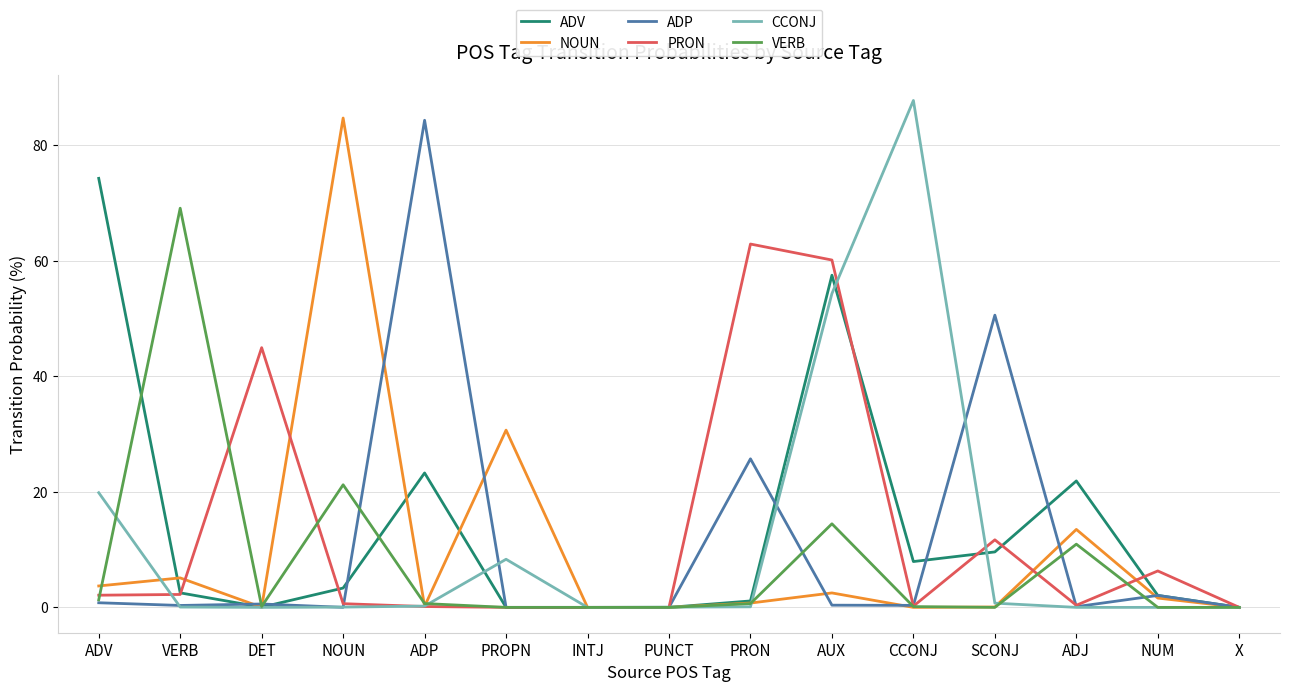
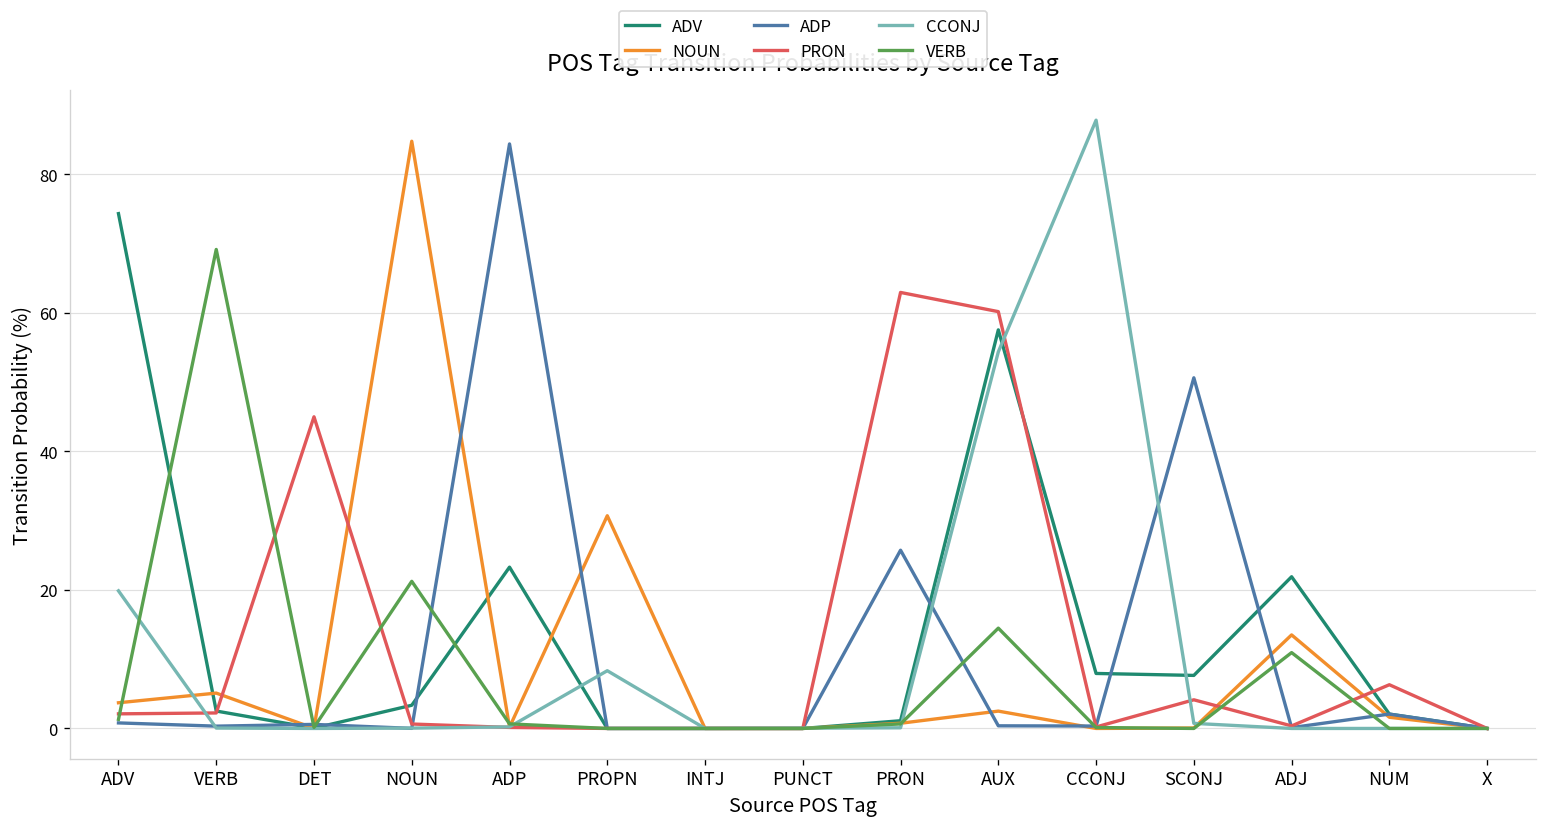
  {
    "ADV": {
      "ADV": 74,
      "NOUN": 3,
      "ADP": 23,
      "AUX": 58,
      "CCONJ": 8,
-     "SCONJ": 10,
+     "SCONJ": 8,
      "ADJ": 22
    },
    "NOUN": {
      "ADV": 4,
      "VERB": 5,
      "NOUN": 85,
      "PROPN": 31,
      "AUX": 3,
      "ADJ": 14,
      "NUM": 2
    },
    "ADP": {
      "ADV": 1,
      "ADP": 84,
      "PRON": 26,
      "AUX": 0,
      "SCONJ": 51
    },
    "PRON": {
      "ADV": 2,
      "DET": 45,
      "NOUN": 1,
      "PRON": 63,
      "AUX": 60,
-     "SCONJ": 12,
+     "SCONJ": 4,
      "NUM": 6
    },
    "CCONJ": {
      "ADV": 20,
      "PROPN": 8,
      "PRON": 0,
      "AUX": 54,
      "CCONJ": 88,
      "SCONJ": 1
    },
    "VERB": {
      "ADV": 1,
      "VERB": 69,
      "NOUN": 21,
      "AUX": 14,
      "ADJ": 11
    }
  }
